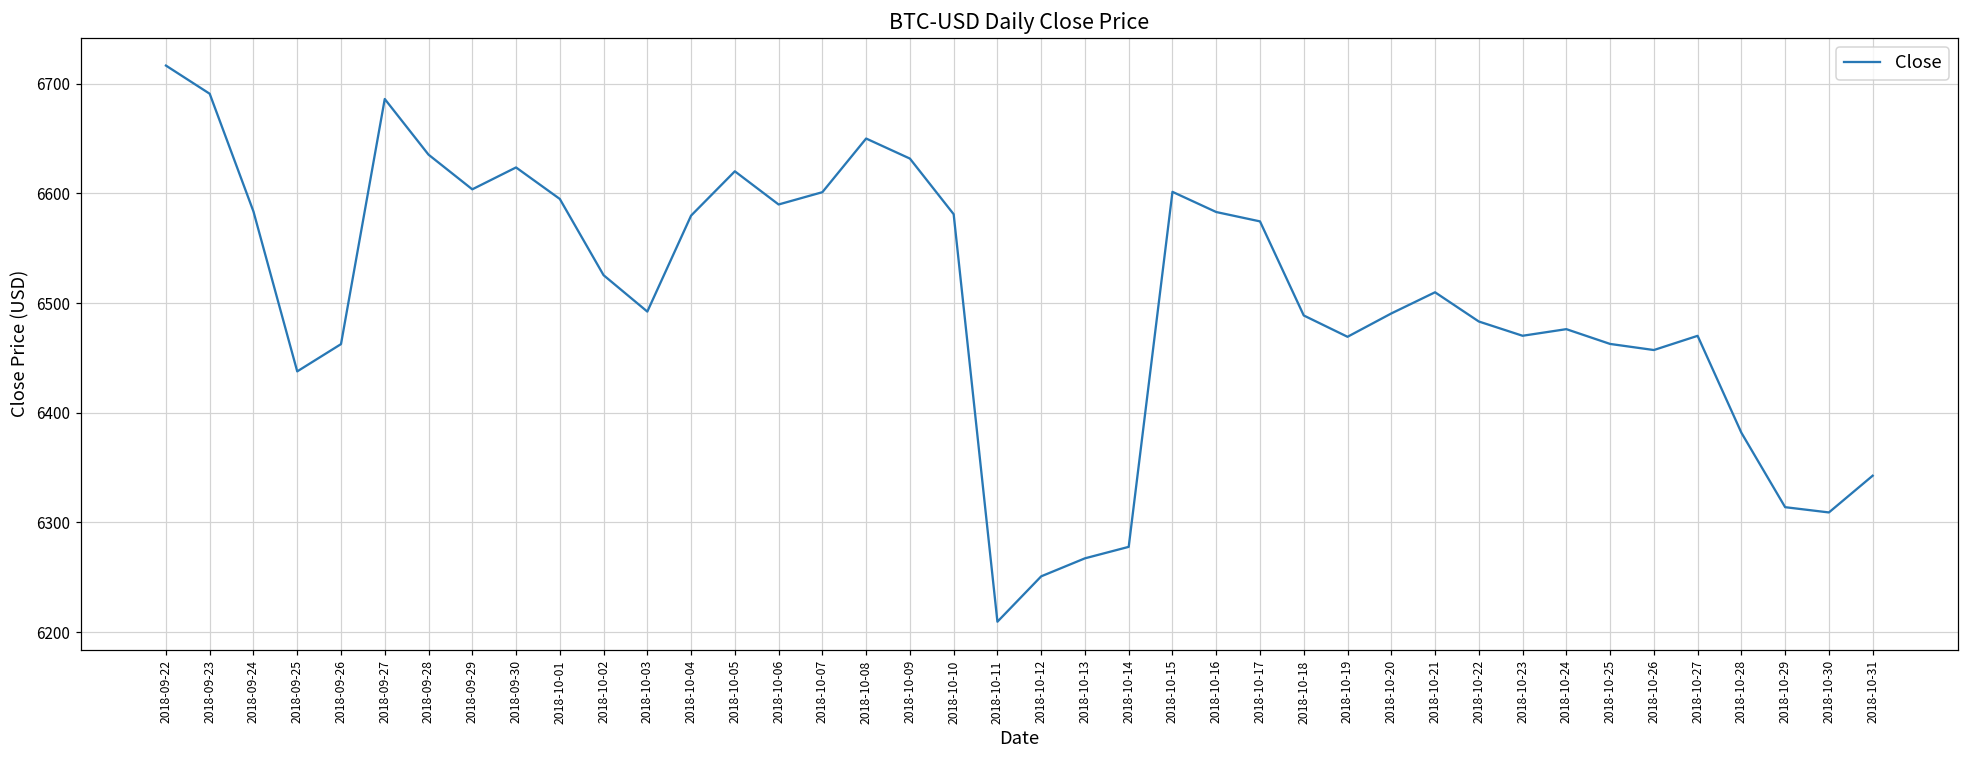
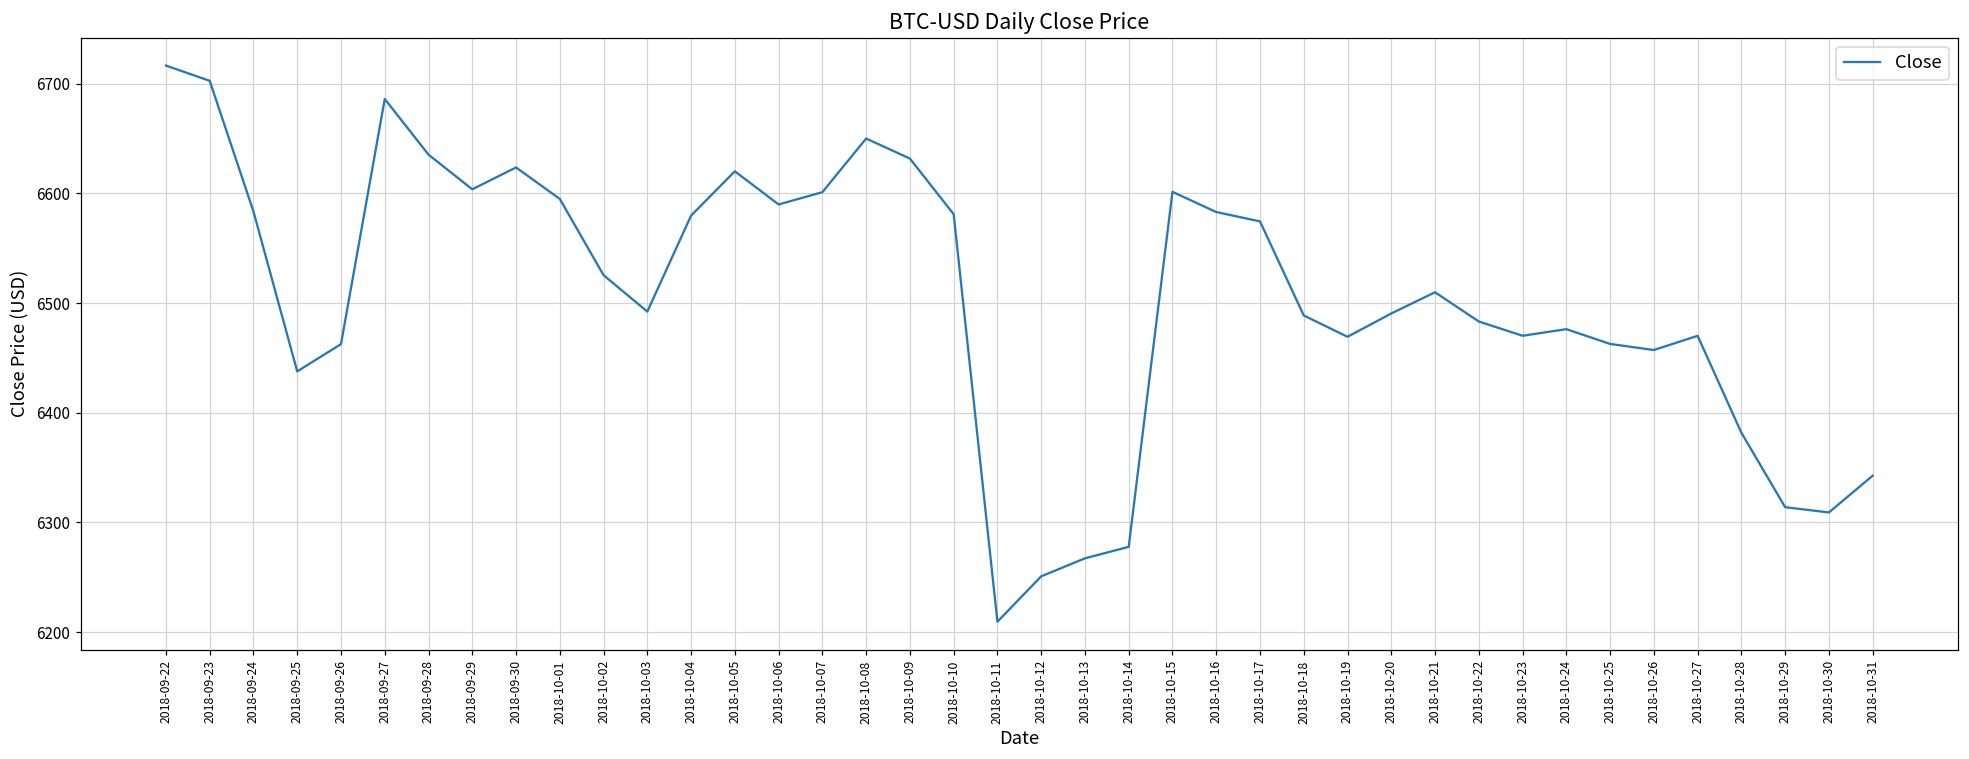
  {
    "2018-09-22": 6720,
-   "2018-09-23": 6690,
+   "2018-09-23": 6700,
    "2018-09-24": 6580,
    "2018-09-25": 6440,
    "2018-09-26": 6460,
    "2018-09-27": 6690,
    "2018-09-28": 6640,
    "2018-09-29": 6600,
    "2018-09-30": 6620,
    "2018-10-01": 6590,
    "2018-10-02": 6530,
    "2018-10-03": 6490,
    "2018-10-04": 6580,
    "2018-10-05": 6620,
    "2018-10-06": 6590,
    "2018-10-07": 6600,
    "2018-10-08": 6650,
    "2018-10-09": 6630,
    "2018-10-10": 6580,
    "2018-10-11": 6210,
    "2018-10-12": 6250,
    "2018-10-13": 6270,
    "2018-10-14": 6280,
    "2018-10-15": 6600,
    "2018-10-16": 6580,
    "2018-10-17": 6570,
    "2018-10-18": 6490,
    "2018-10-19": 6470,
    "2018-10-20": 6490,
    "2018-10-21": 6510,
    "2018-10-22": 6480,
    "2018-10-23": 6470,
    "2018-10-24": 6480,
    "2018-10-25": 6460,
    "2018-10-26": 6460,
    "2018-10-27": 6470,
    "2018-10-28": 6380,
    "2018-10-29": 6310,
    "2018-10-30": 6310,
    "2018-10-31": 6340
  }
